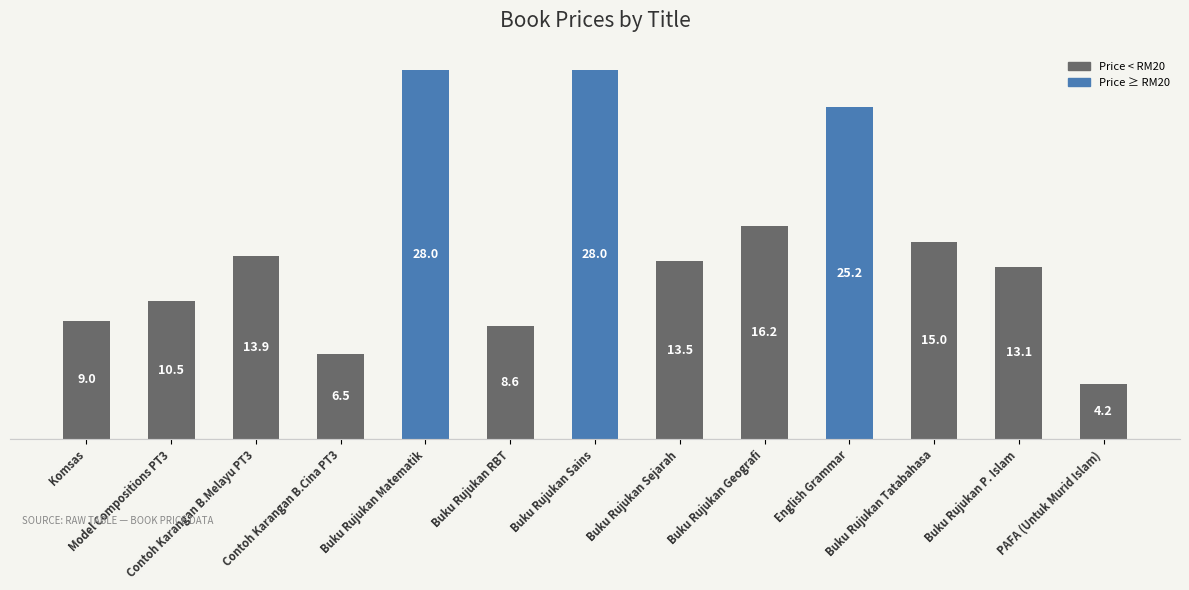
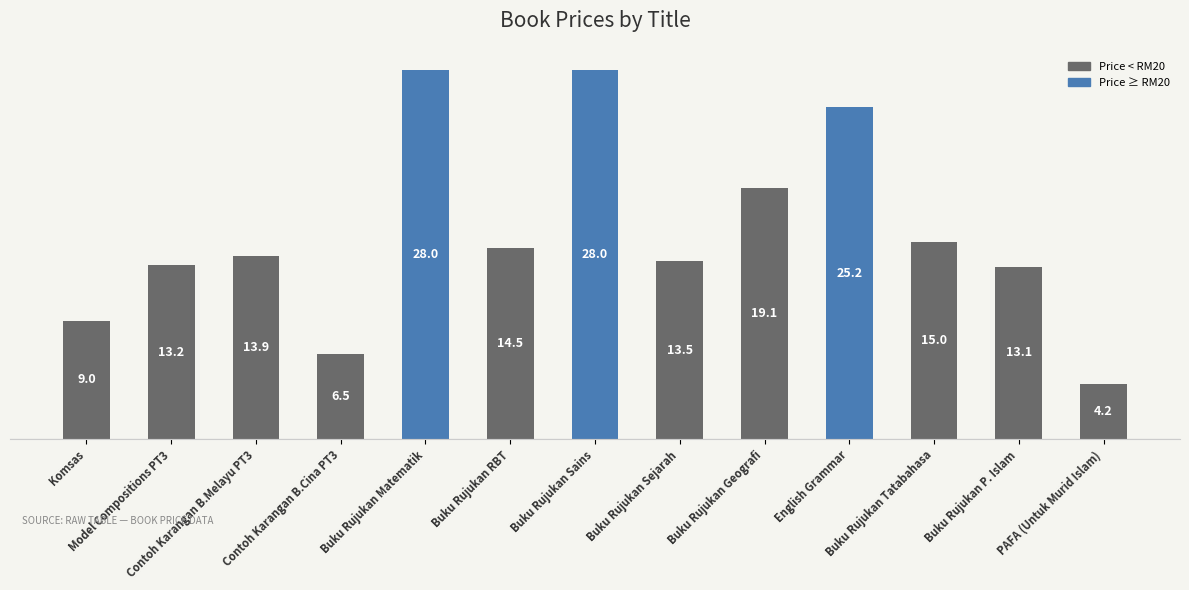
  {
    "Komsas": 9.0,
-   "Model Compositions PT3": 10.5,
+   "Model Compositions PT3": 13.2,
    "Contoh Karangan B.Melayu PT3": 13.9,
    "Contoh Karangan B.Cina PT3": 6.5,
    "Buku Rujukan Matematik": 28.0,
-   "Buku Rujukan RBT": 8.6,
+   "Buku Rujukan RBT": 14.5,
    "Buku Rujukan Sains": 28.0,
    "Buku Rujukan Sejarah": 13.5,
-   "Buku Rujukan Geografi": 16.2,
+   "Buku Rujukan Geografi": 19.1,
    "English Grammar": 25.2,
    "Buku Rujukan Tatabahasa": 15.0,
    "Buku Rujukan P. Islam": 13.1,
    "PAFA (Untuk Murid Islam)": 4.2
  }
